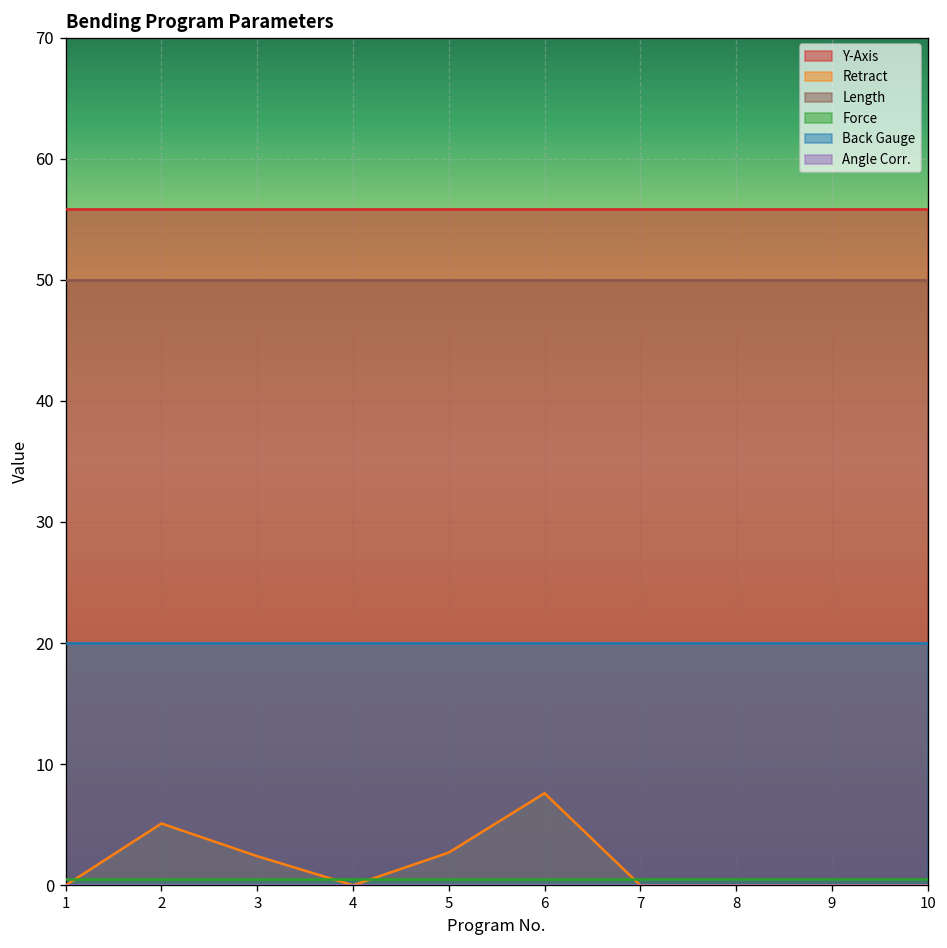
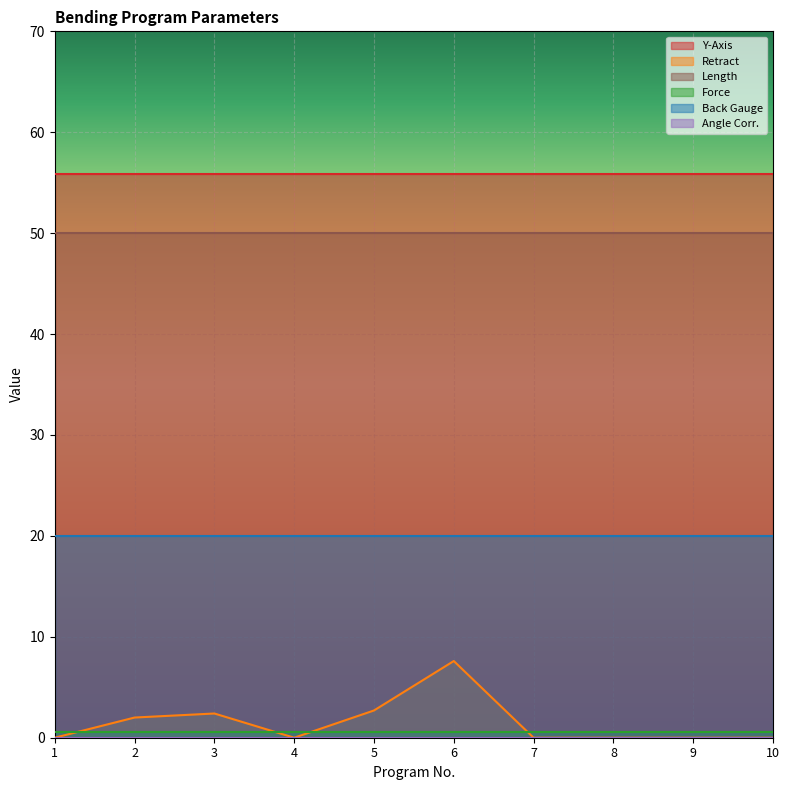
  {
    "Y-Axis": {
      "1": 55.9,
      "2": 55.9,
      "3": 55.9,
      "4": 55.9,
      "5": 55.9,
      "6": 55.9,
      "7": 55.9,
      "8": 55.9,
      "9": 55.9,
      "10": 55.9
    },
    "Retract": {
-     "2": 5.1,
+     "2": 2.0,
      "3": 2.4,
      "5": 2.7,
      "6": 7.6
    },
    "Length": {
      "1": 50.0,
      "2": 50.0,
      "3": 50.0,
      "4": 50.0,
      "5": 50.0,
      "6": 50.0,
      "7": 50.0,
      "8": 50.0,
      "9": 50.0,
      "10": 50.0
    },
    "Force": {
      "1": 0.5,
      "2": 0.5,
      "3": 0.5,
      "4": 0.5,
      "5": 0.5,
      "6": 0.5,
      "7": 0.5,
      "8": 0.5,
      "9": 0.5,
      "10": 0.5
    },
    "Back Gauge": {
      "1": 20.0,
      "2": 20.0,
      "3": 20.0,
      "4": 20.0,
      "5": 20.0,
      "6": 20.0,
      "7": 20.0,
      "8": 20.0,
      "9": 20.0,
      "10": 20.0
    },
    "Angle Corr.": {
      "2": 0.0,
      "3": 0.0,
      "5": 0.0,
      "6": 0.0
    }
  }
